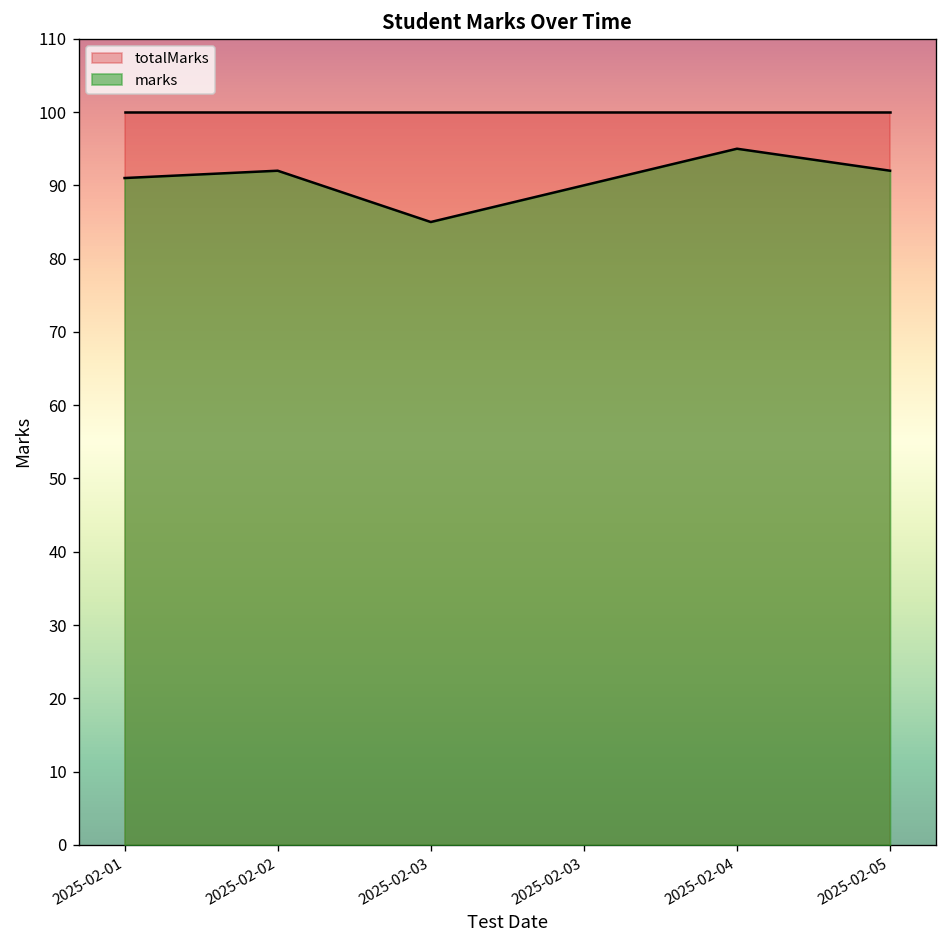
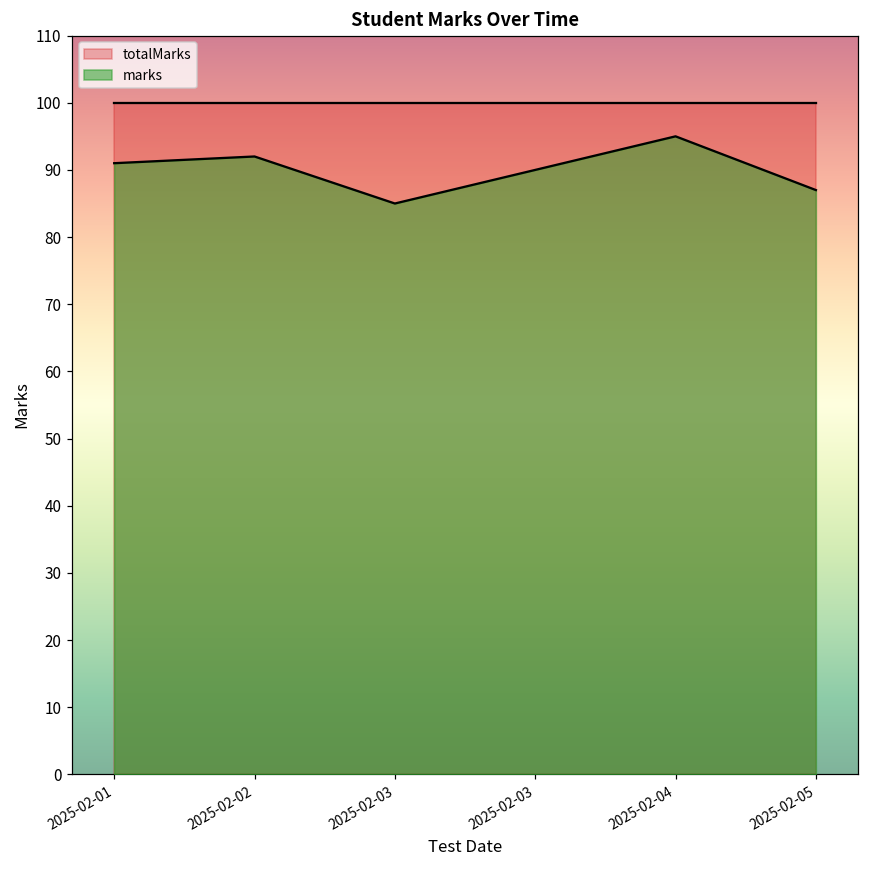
  {
    "totalMarks": {
      "2025-02-01": 100,
      "2025-02-02": 100,
      "2025-02-04": 100,
      "2025-02-05": 100
    },
    "marks": {
      "2025-02-01": 91,
      "2025-02-02": 92,
      "2025-02-04": 95,
-     "2025-02-05": 92
+     "2025-02-05": 87
    }
  }
